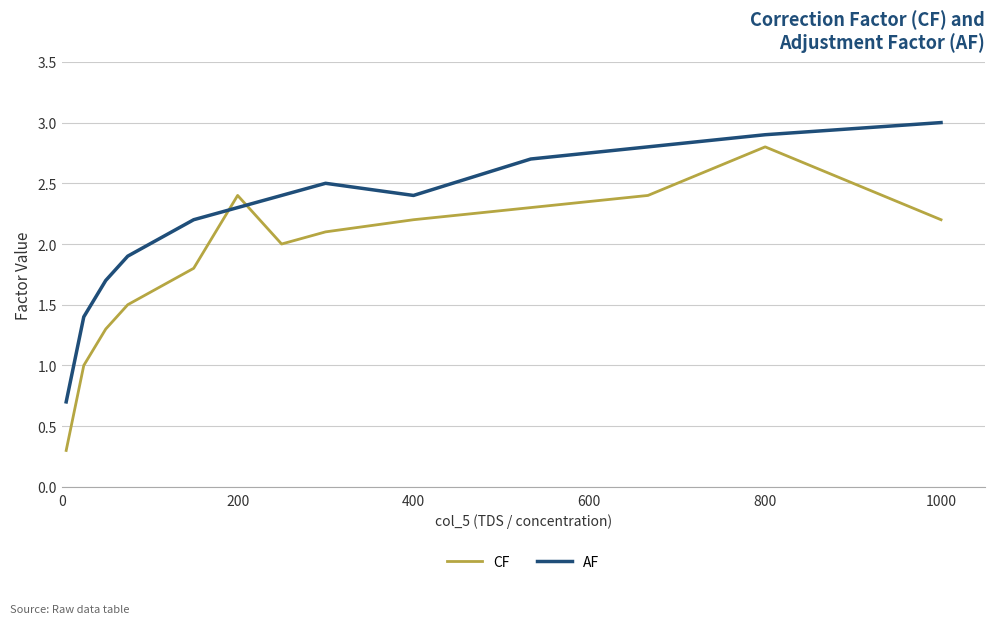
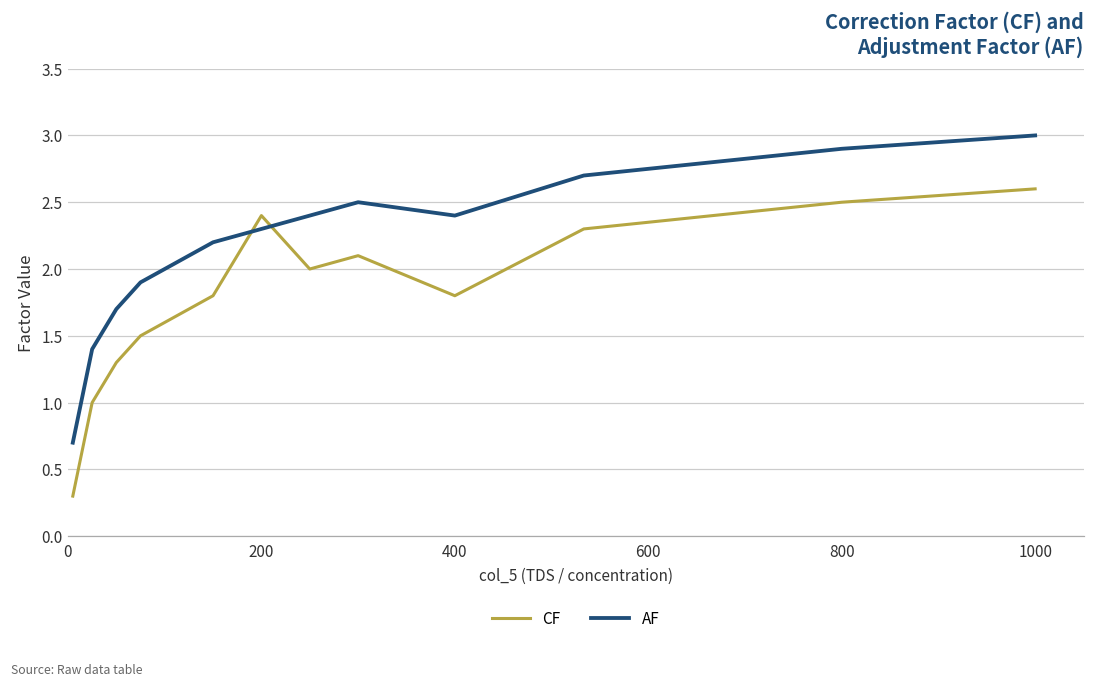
  {
    "CF": {
      "200": 2.4,
-     "400": 2.2,
-     "800": 2.8,
-     "1000": 2.2
+     "400": 1.8,
+     "800": 2.5,
+     "1000": 2.6
    },
    "AF": {
      "200": 2.3,
      "400": 2.4,
      "800": 2.9,
      "1000": 3.0
    }
  }
